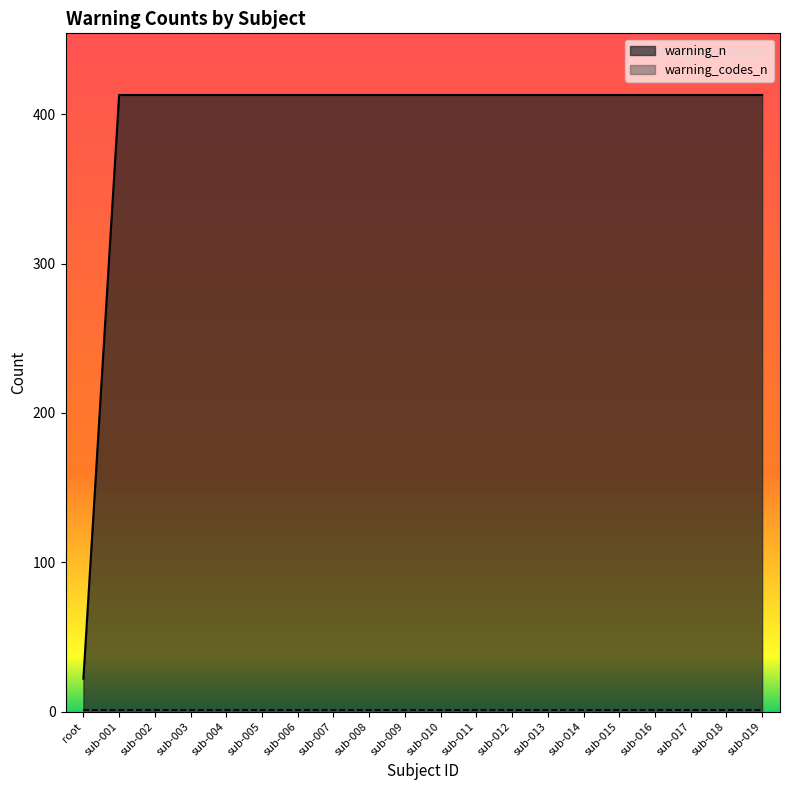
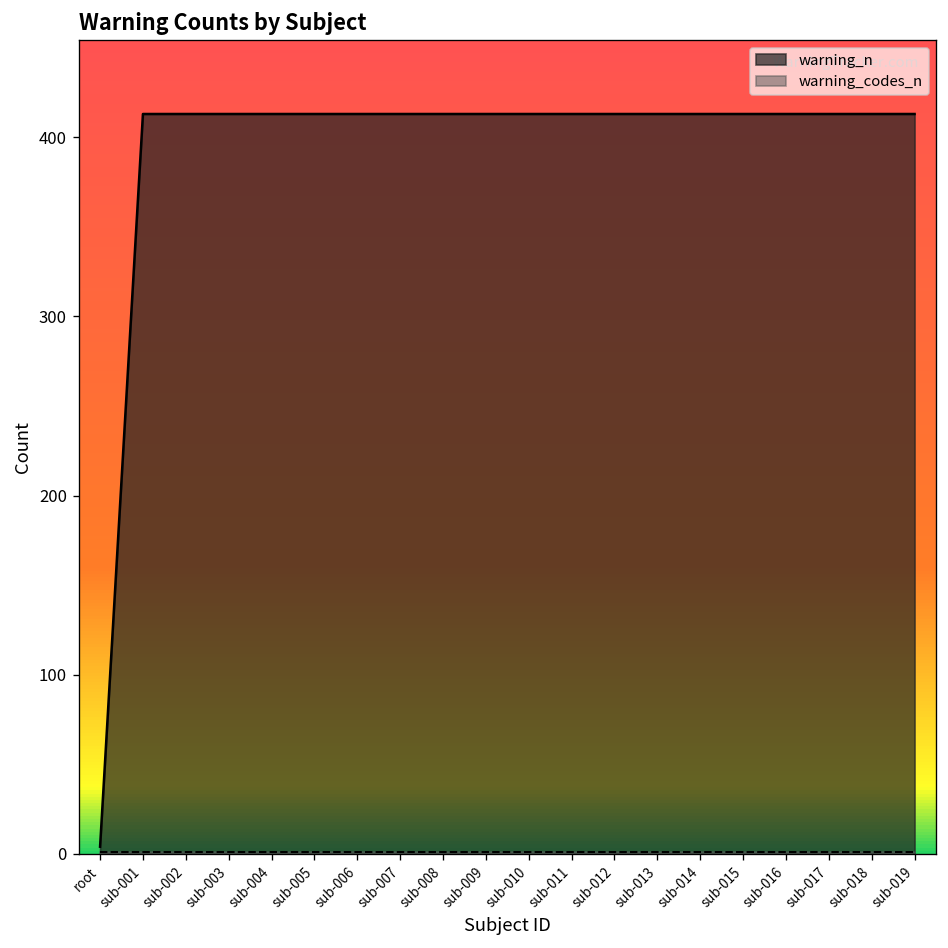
  {
    "warning_n": {
-     "root": 22,
+     "root": 4,
      "sub-001": 413,
      "sub-002": 413,
      "sub-003": 413,
      "sub-004": 413,
      "sub-005": 413,
      "sub-006": 413,
      "sub-007": 413,
      "sub-008": 413,
      "sub-009": 413,
      "sub-010": 413,
      "sub-011": 413,
      "sub-012": 413,
      "sub-013": 413,
      "sub-014": 413,
      "sub-015": 413,
      "sub-016": 413,
      "sub-017": 413,
      "sub-018": 413,
      "sub-019": 413
    },
    "warning_codes_n": {
      "root": 1,
      "sub-001": 1,
      "sub-002": 1,
      "sub-003": 1,
      "sub-004": 1,
      "sub-005": 1,
      "sub-006": 1,
      "sub-007": 1,
      "sub-008": 1,
      "sub-009": 1,
      "sub-010": 1,
      "sub-011": 1,
      "sub-012": 1,
      "sub-013": 1,
      "sub-014": 1,
      "sub-015": 1,
      "sub-016": 1,
      "sub-017": 1,
      "sub-018": 1,
      "sub-019": 1
    }
  }
